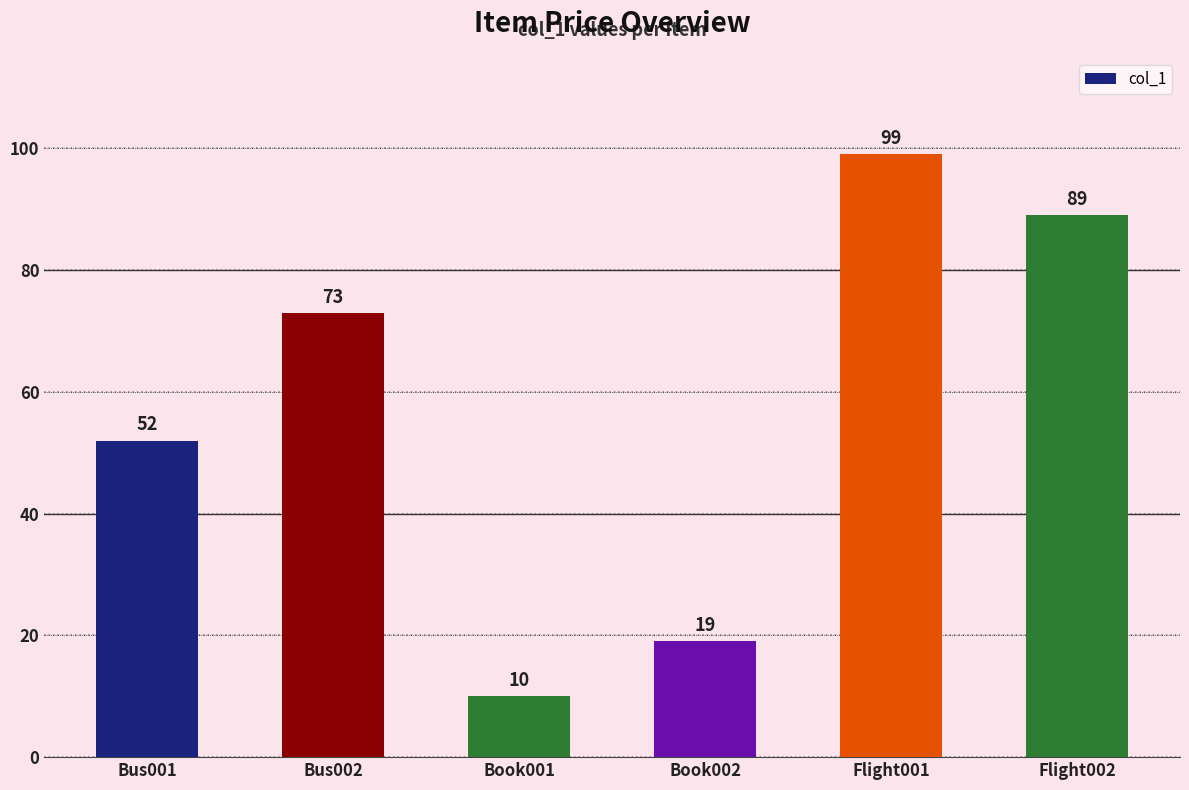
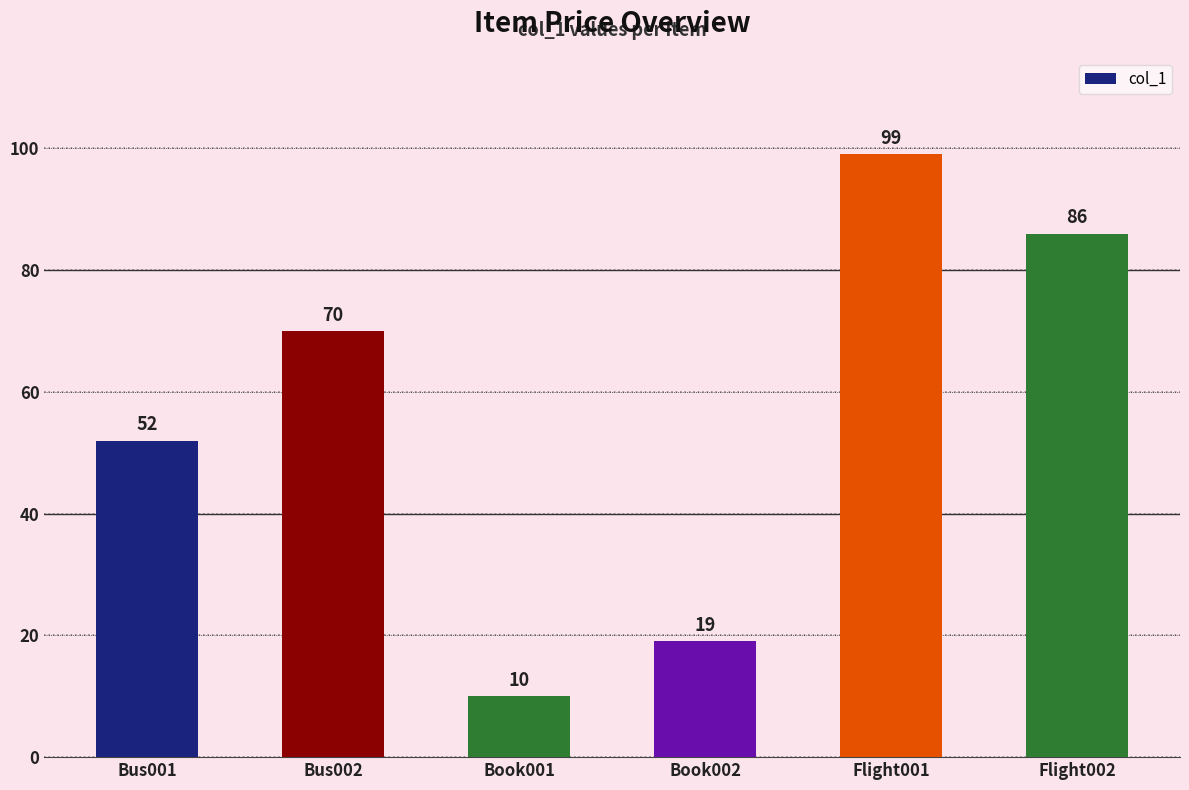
  {
    "Bus001": 52,
-   "Bus002": 73,
+   "Bus002": 70,
    "Book001": 10,
    "Book002": 19,
    "Flight001": 99,
-   "Flight002": 89
+   "Flight002": 86
  }
